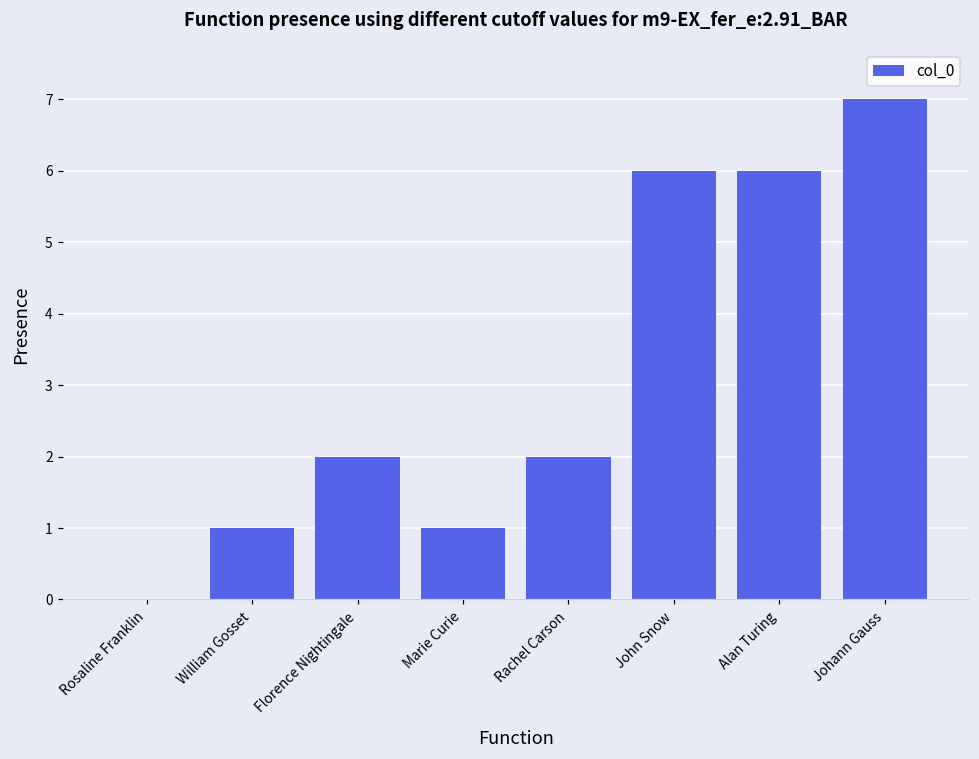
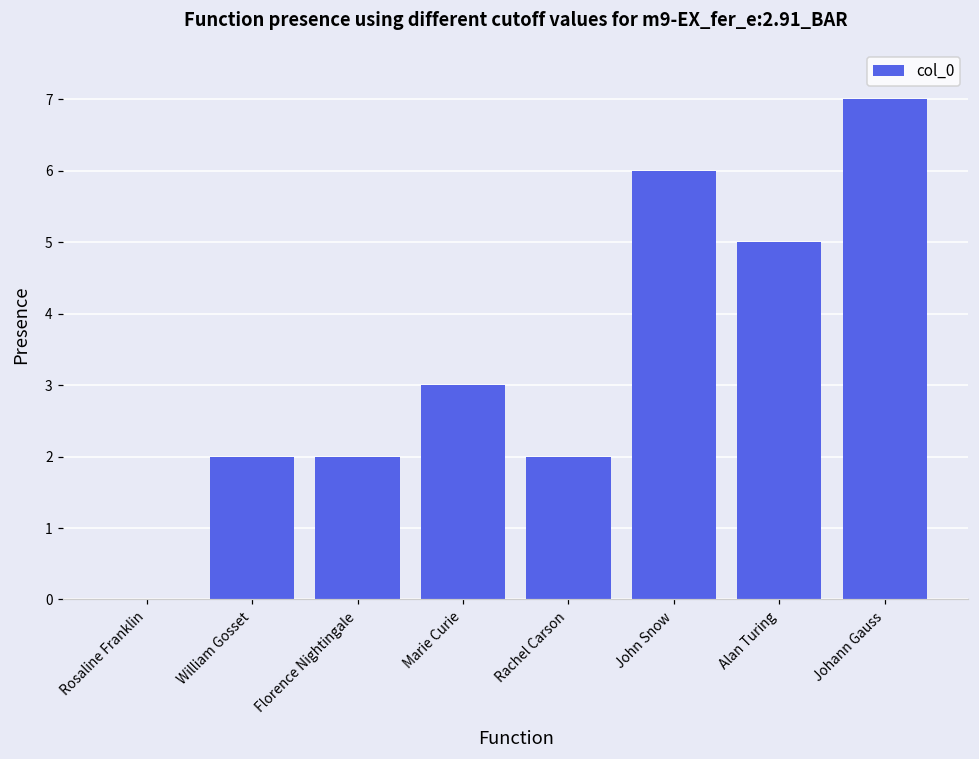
  {
    "Rosaline Franklin": 0,
-   "William Gosset": 1,
+   "William Gosset": 2,
    "Florence Nightingale": 2,
-   "Marie Curie": 1,
+   "Marie Curie": 3,
    "Rachel Carson": 2,
    "John Snow": 6,
-   "Alan Turing": 6,
+   "Alan Turing": 5,
    "Johann Gauss": 7
  }
